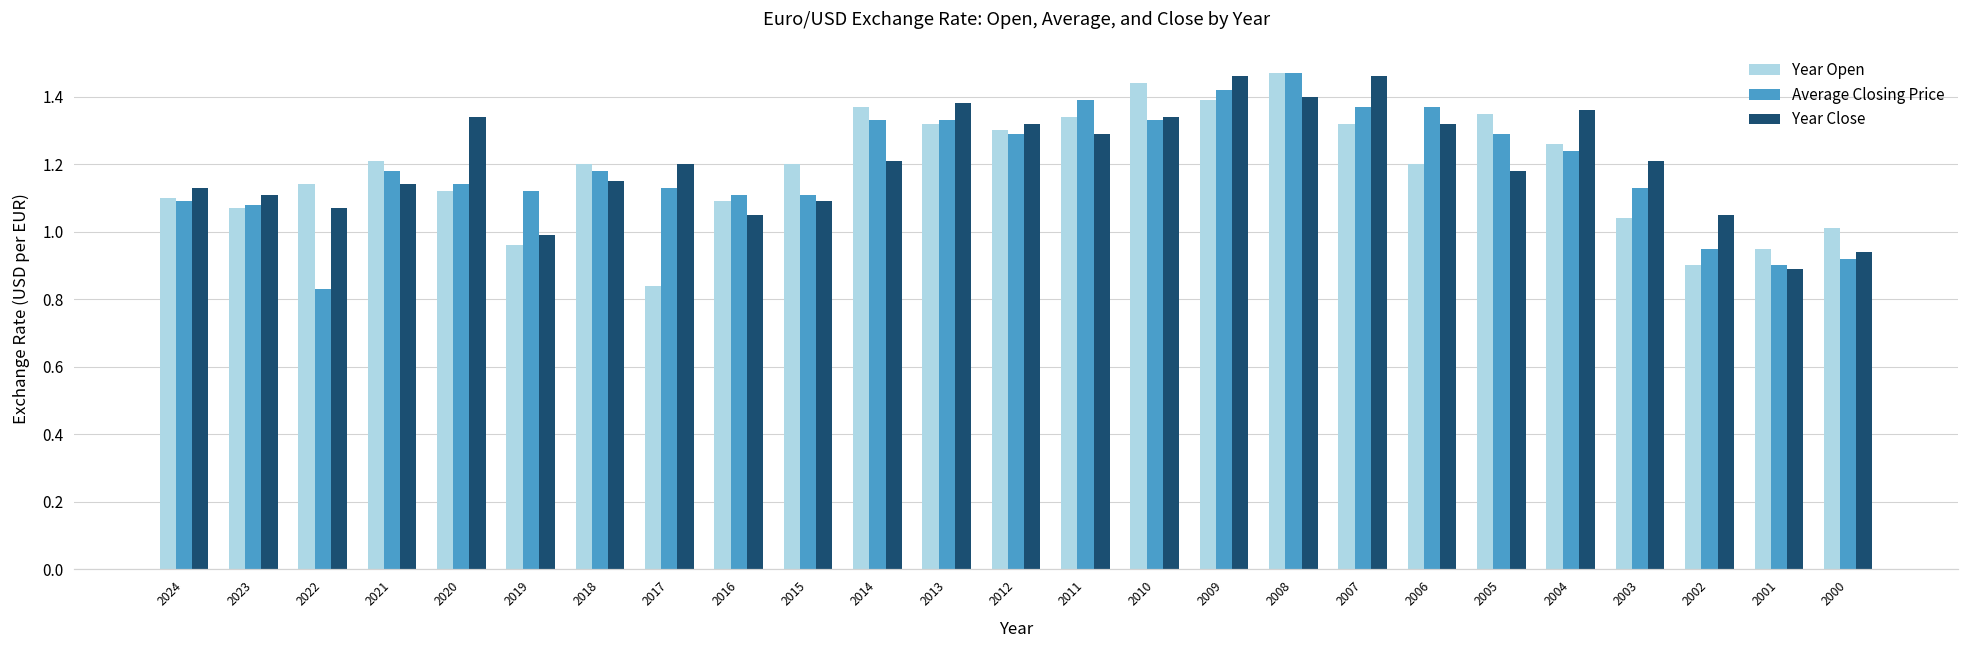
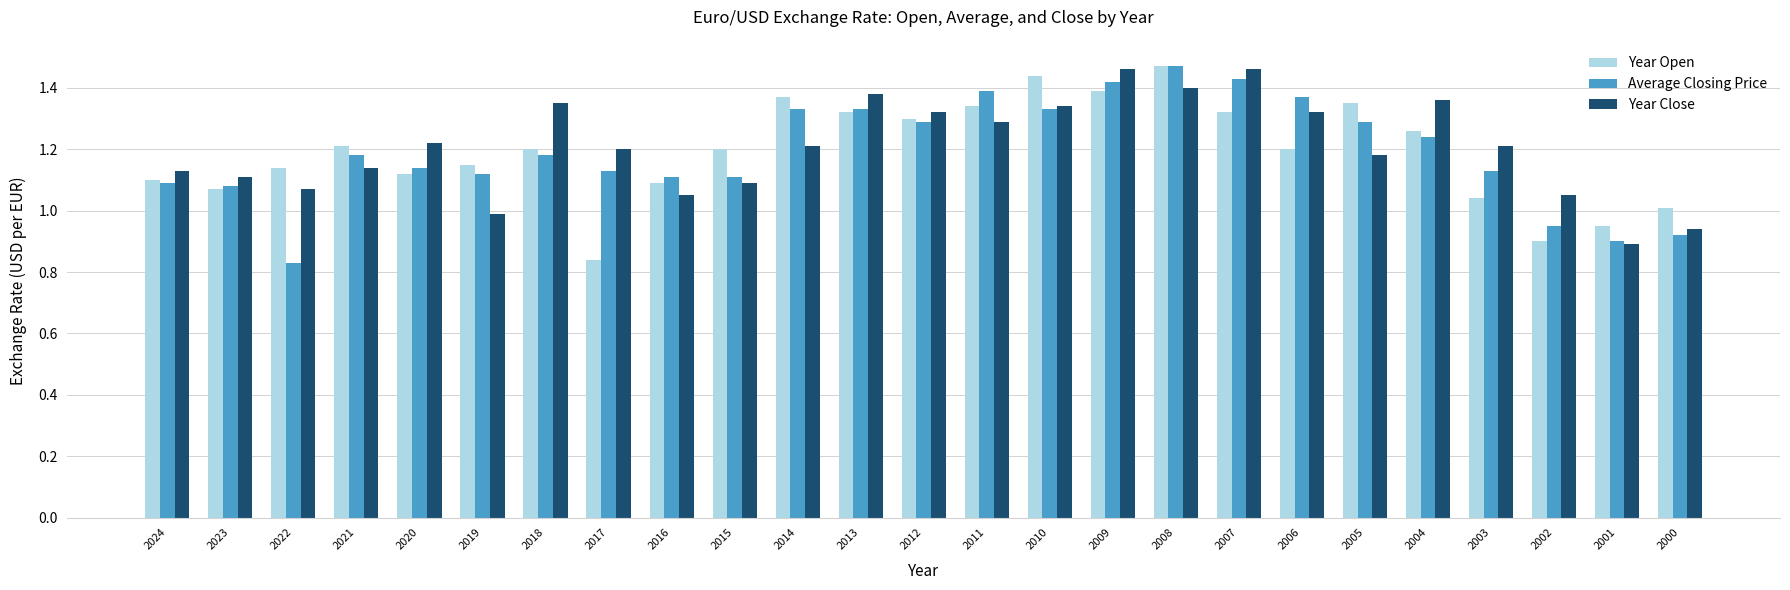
  {
    "Year Open": {
      "2024": 1.10,
      "2023": 1.07,
      "2022": 1.14,
      "2021": 1.21,
      "2020": 1.12,
-     "2019": 0.96,
+     "2019": 1.15,
      "2018": 1.20,
      "2017": 0.84,
      "2016": 1.09,
      "2015": 1.20,
      "2014": 1.37,
      "2013": 1.32,
      "2012": 1.30,
      "2011": 1.34,
      "2010": 1.44,
      "2009": 1.39,
      "2008": 1.47,
      "2007": 1.32,
      "2006": 1.20,
      "2005": 1.35,
      "2004": 1.26,
      "2003": 1.04,
      "2002": 0.90,
      "2001": 0.95,
      "2000": 1.01
    },
    "Average Closing Price": {
      "2024": 1.09,
      "2023": 1.08,
      "2022": 0.83,
      "2021": 1.18,
      "2020": 1.14,
      "2019": 1.12,
      "2018": 1.18,
      "2017": 1.13,
      "2016": 1.11,
      "2015": 1.11,
      "2014": 1.33,
      "2013": 1.33,
      "2012": 1.29,
      "2011": 1.39,
      "2010": 1.33,
      "2009": 1.42,
      "2008": 1.47,
-     "2007": 1.37,
+     "2007": 1.43,
      "2006": 1.37,
      "2005": 1.29,
      "2004": 1.24,
      "2003": 1.13,
      "2002": 0.95,
      "2001": 0.90,
      "2000": 0.92
    },
    "Year Close": {
      "2024": 1.13,
      "2023": 1.11,
      "2022": 1.07,
      "2021": 1.14,
-     "2020": 1.34,
+     "2020": 1.22,
      "2019": 0.99,
-     "2018": 1.15,
+     "2018": 1.35,
      "2017": 1.20,
      "2016": 1.05,
      "2015": 1.09,
      "2014": 1.21,
      "2013": 1.38,
      "2012": 1.32,
      "2011": 1.29,
      "2010": 1.34,
      "2009": 1.46,
      "2008": 1.40,
      "2007": 1.46,
      "2006": 1.32,
      "2005": 1.18,
      "2004": 1.36,
      "2003": 1.21,
      "2002": 1.05,
      "2001": 0.89,
      "2000": 0.94
    }
  }
